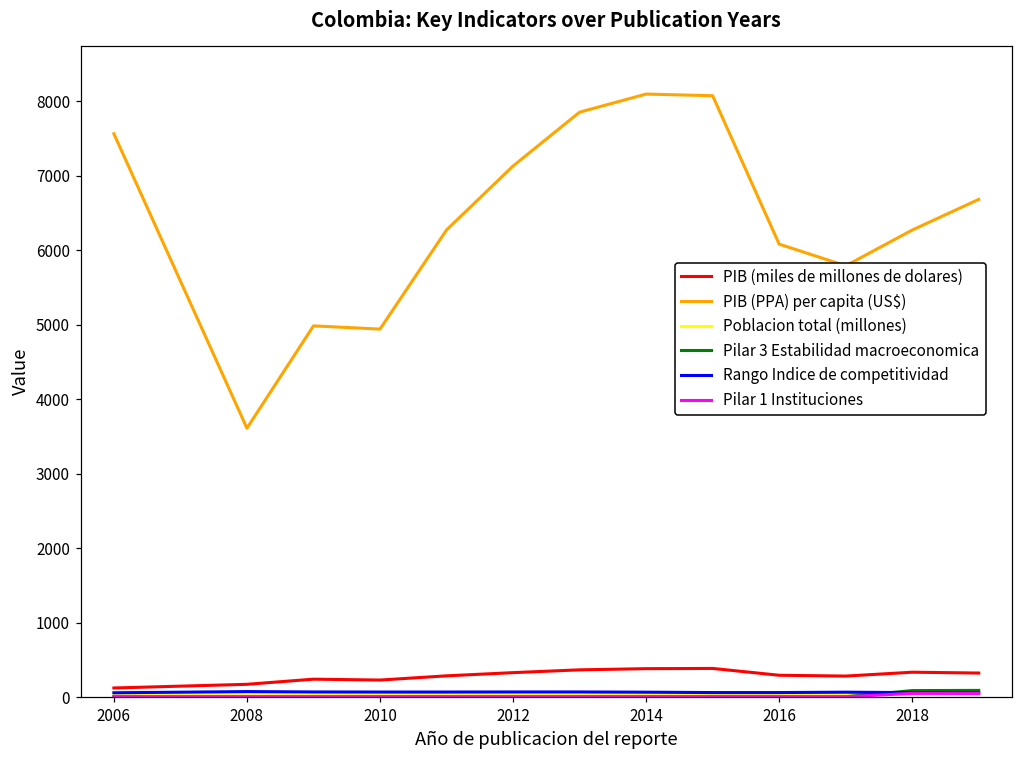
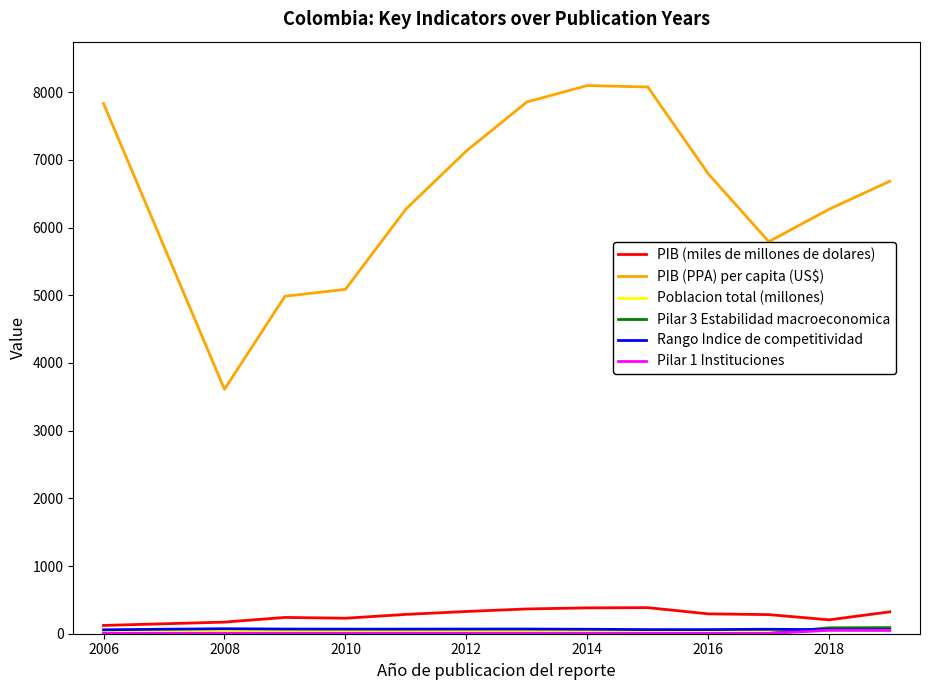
  {
    "PIB (miles de millones de dolares)": {
      "2006": 100,
      "2008": 200,
      "2010": 200,
      "2012": 300,
      "2014": 400,
      "2016": 300,
-     "2018": 300
+     "2018": 200
    },
    "PIB (PPA) per capita (US$)": {
-     "2006": 7600,
+     "2006": 7800,
      "2008": 3600,
-     "2010": 4900,
+     "2010": 5100,
      "2012": 7100,
      "2014": 8100,
-     "2016": 6100,
+     "2016": 6800,
      "2018": 6300
    }
  }
